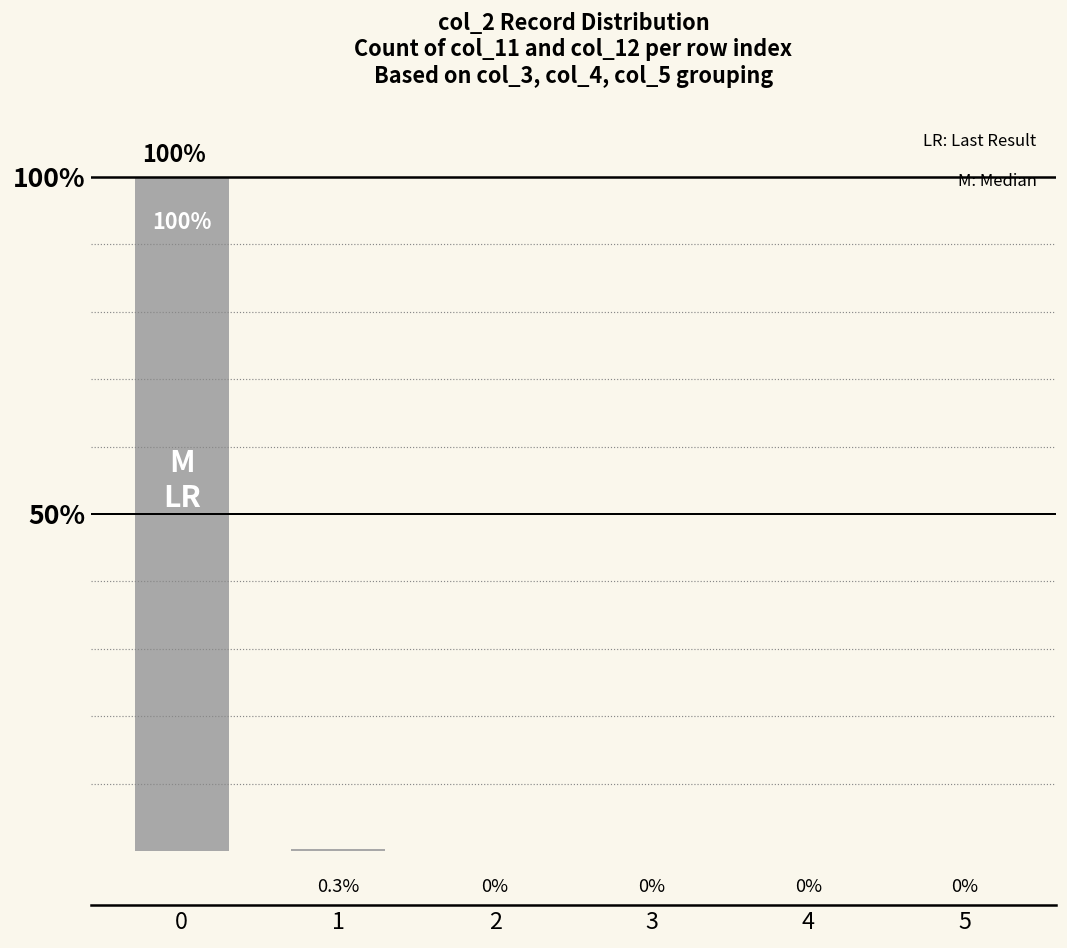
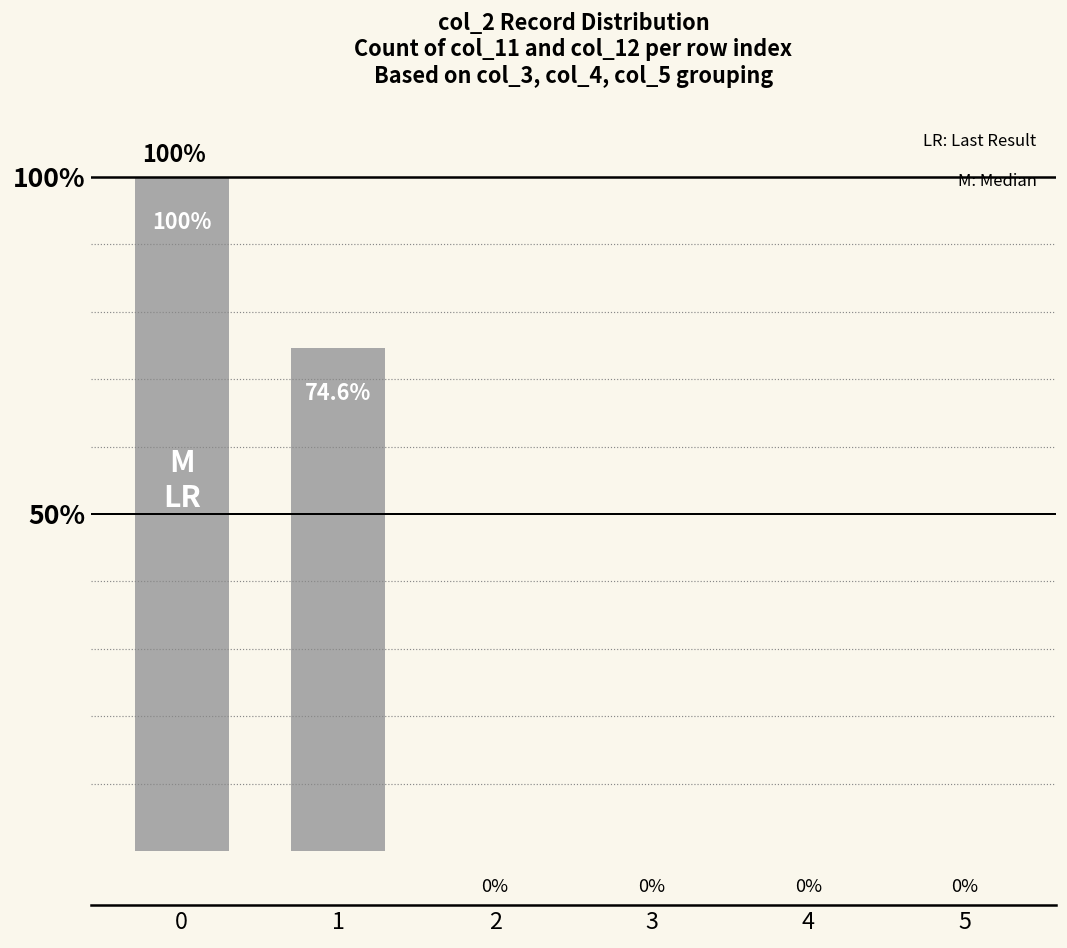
  {
    "0": "100%",
-   "1": "0.3%",
+   "1": "74.6%",
    "2": "0%",
    "3": "0%",
    "4": "0%",
    "5": "0%"
  }
